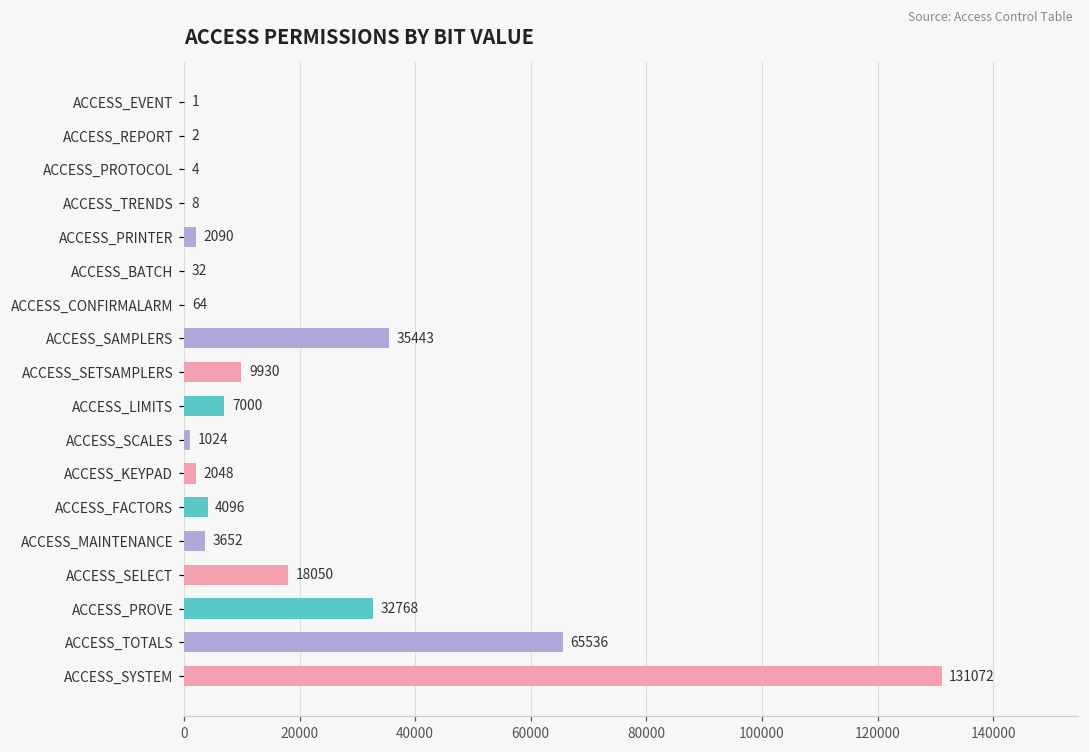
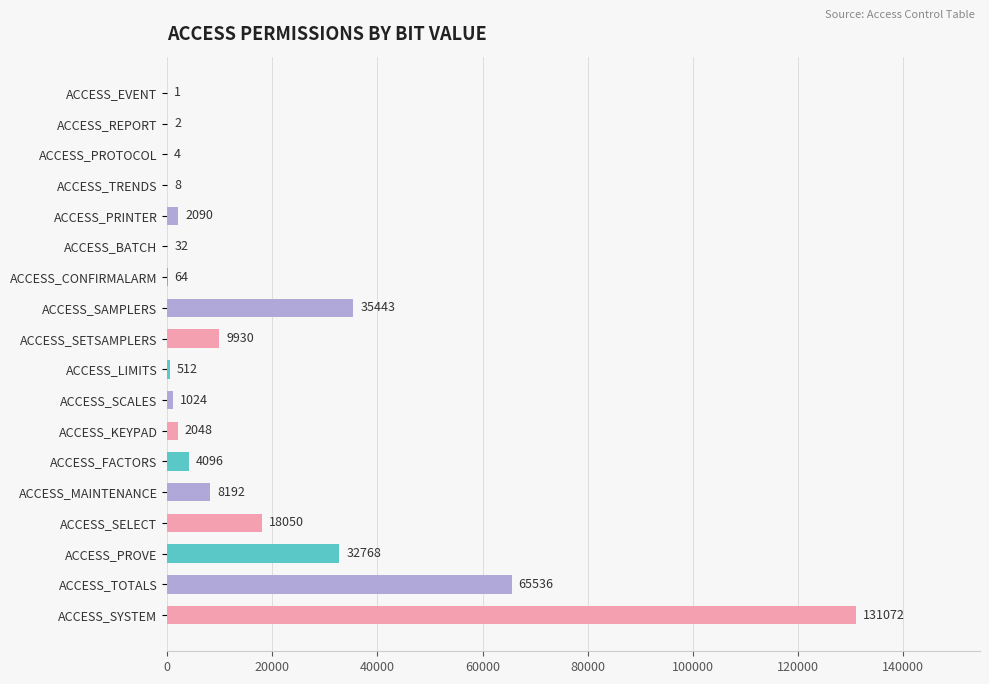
  {
    "ACCESS_EVENT": 1,
    "ACCESS_REPORT": 2,
    "ACCESS_PROTOCOL": 4,
    "ACCESS_TRENDS": 8,
    "ACCESS_PRINTER": 2090,
    "ACCESS_BATCH": 32,
    "ACCESS_CONFIRMALARM": 64,
    "ACCESS_SAMPLERS": 35443,
    "ACCESS_SETSAMPLERS": 9930,
-   "ACCESS_LIMITS": 7000,
+   "ACCESS_LIMITS": 512,
    "ACCESS_SCALES": 1024,
    "ACCESS_KEYPAD": 2048,
    "ACCESS_FACTORS": 4096,
-   "ACCESS_MAINTENANCE": 3652,
+   "ACCESS_MAINTENANCE": 8192,
    "ACCESS_SELECT": 18050,
    "ACCESS_PROVE": 32768,
    "ACCESS_TOTALS": 65536,
    "ACCESS_SYSTEM": 131072
  }
